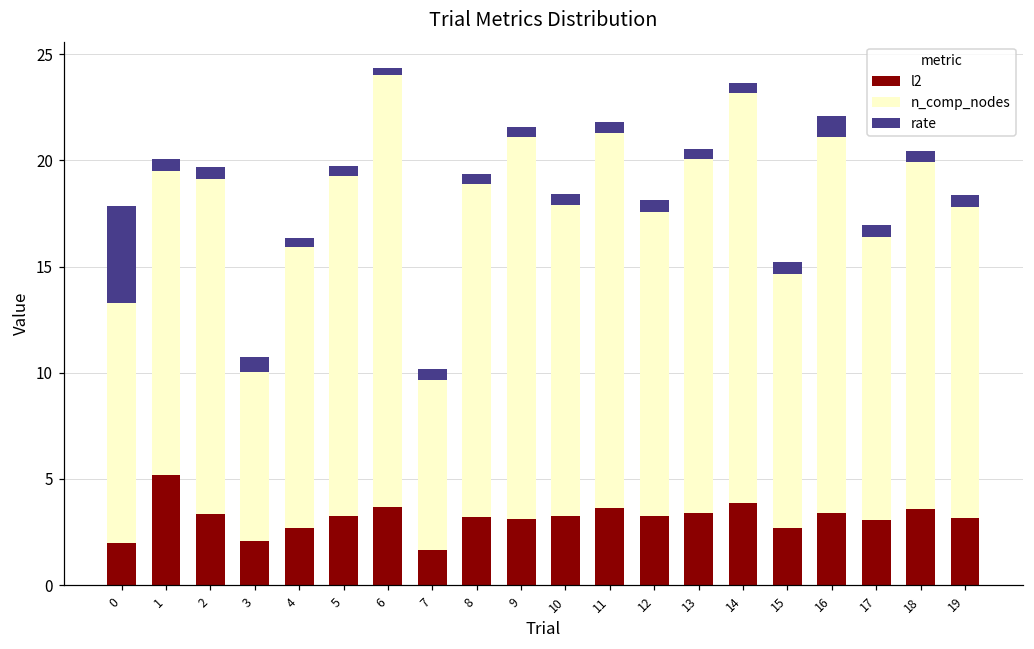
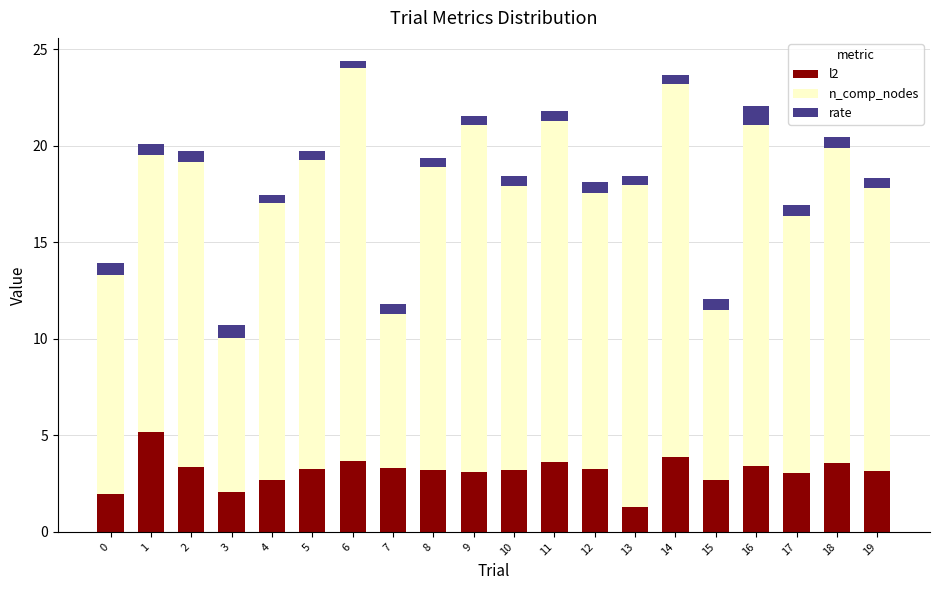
  {
    "l2": {
      "0": 2.0,
      "1": 5.2,
      "2": 3.3,
      "3": 2.1,
      "4": 2.7,
      "5": 3.3,
      "6": 3.7,
-     "7": 1.7,
+     "7": 3.3,
      "8": 3.2,
      "9": 3.1,
      "10": 3.2,
      "11": 3.6,
      "12": 3.2,
-     "13": 3.4,
+     "13": 1.3,
      "14": 3.9,
      "15": 2.7,
      "16": 3.4,
      "17": 3.1,
      "18": 3.6,
      "19": 3.2
    },
    "n_comp_nodes": {
      "0": 11.3,
      "1": 14.3,
      "2": 15.8,
      "3": 8.0,
-     "4": 13.2,
+     "4": 14.3,
      "5": 16.0,
      "6": 20.3,
      "7": 8.0,
      "8": 15.7,
      "9": 18.0,
      "10": 14.7,
      "11": 17.7,
      "12": 14.3,
      "13": 16.7,
      "14": 19.3,
-     "15": 12.0,
+     "15": 8.8,
      "16": 17.7,
      "17": 13.3,
      "18": 16.3,
      "19": 14.7
    },
    "rate": {
-     "0": 4.5,
+     "0": 0.6,
      "1": 0.6,
      "2": 0.6,
      "3": 0.7,
      "4": 0.4,
      "5": 0.5,
      "6": 0.3,
      "7": 0.5,
      "8": 0.5,
      "9": 0.5,
      "10": 0.5,
      "11": 0.5,
      "12": 0.6,
      "13": 0.5,
      "14": 0.5,
      "15": 0.6,
      "16": 1.0,
      "17": 0.6,
      "18": 0.5,
      "19": 0.5
    }
  }
